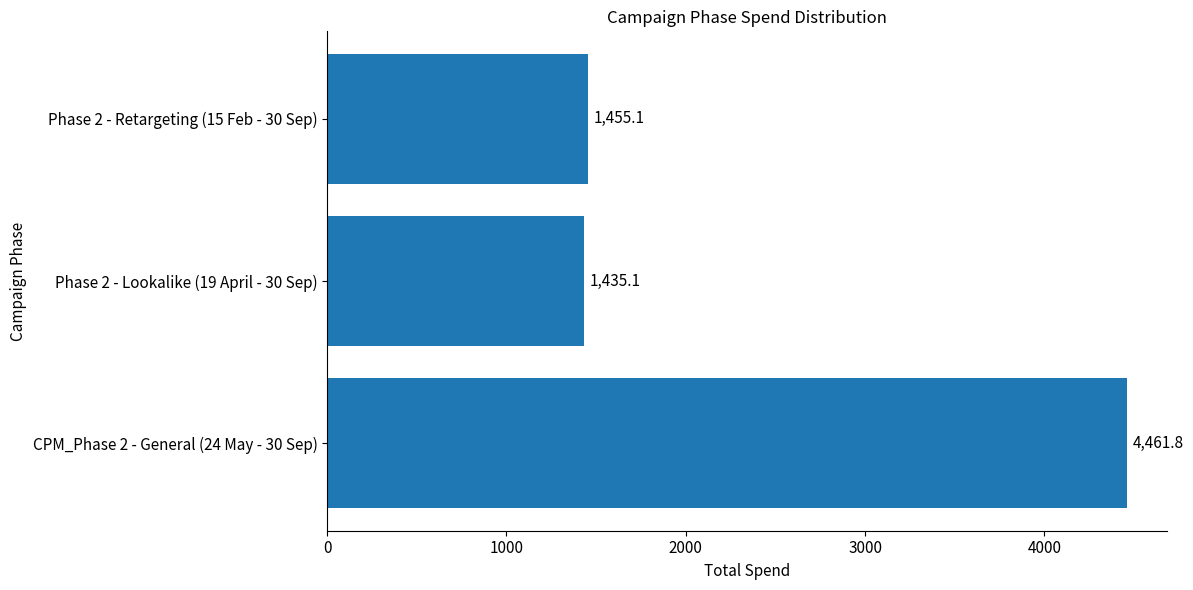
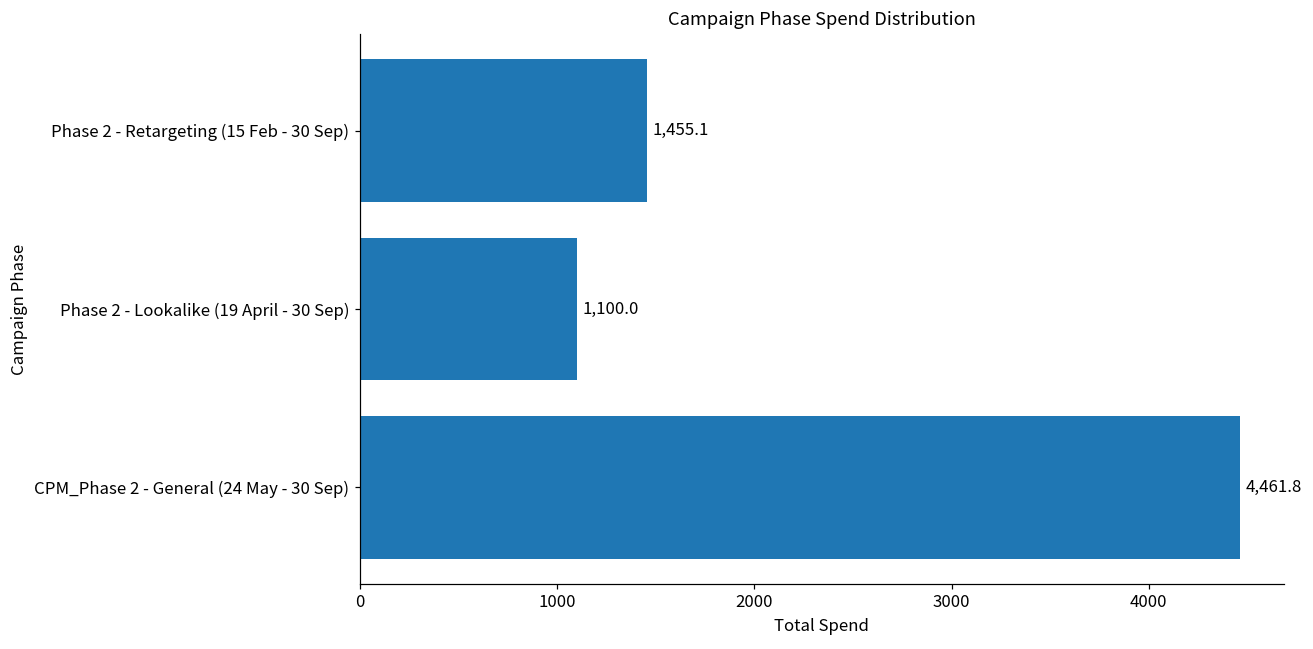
  {
    "Phase 2 - Retargeting (15 Feb - 30 Sep)": "1,455.1",
-   "Phase 2 - Lookalike (19 April - 30 Sep)": "1,435.1",
+   "Phase 2 - Lookalike (19 April - 30 Sep)": "1,100.0",
    "CPM_Phase 2 - General (24 May - 30 Sep)": "4,461.8"
  }
